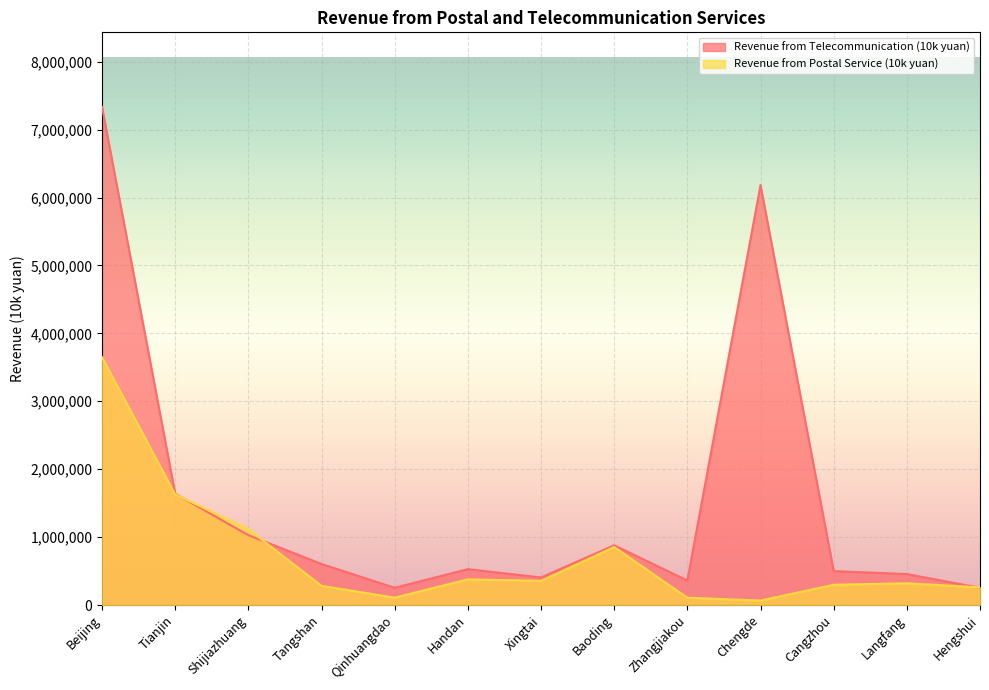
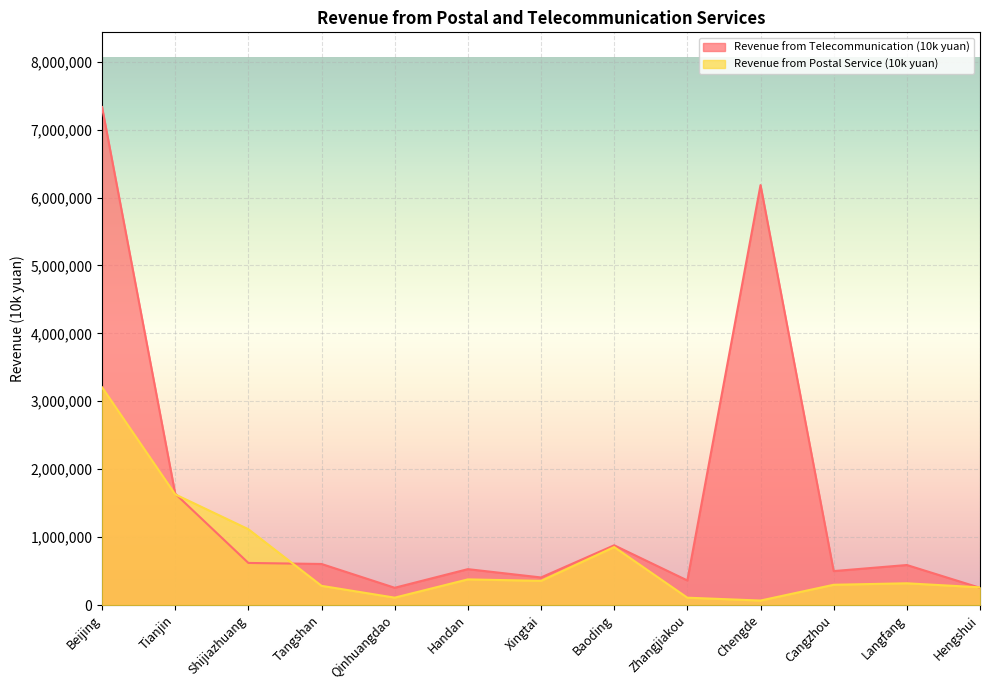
  {
    "Revenue from Telecommunication (10k yuan)": {
      "Beijing": "7,300,000",
-     "Shijiazhuang": "1,000,000",
+     "Shijiazhuang": "600,000",
      "Tangshan": "600,000",
      "Qinhuangdao": "300,000",
      "Handan": "500,000",
      "Xingtai": "400,000",
      "Zhangjiakou": "400,000",
      "Chengde": "6,200,000",
      "Cangzhou": "500,000",
-     "Langfang": "500,000"
+     "Langfang": "600,000"
    },
    "Revenue from Postal Service (10k yuan)": {
-     "Beijing": "3,600,000",
+     "Beijing": "3,200,000",
      "Shijiazhuang": "1,100,000",
      "Tangshan": "300,000",
      "Qinhuangdao": "100,000",
      "Handan": "400,000",
      "Xingtai": "400,000",
      "Zhangjiakou": "100,000",
      "Chengde": "100,000",
      "Cangzhou": "300,000",
      "Langfang": "300,000"
    }
  }
